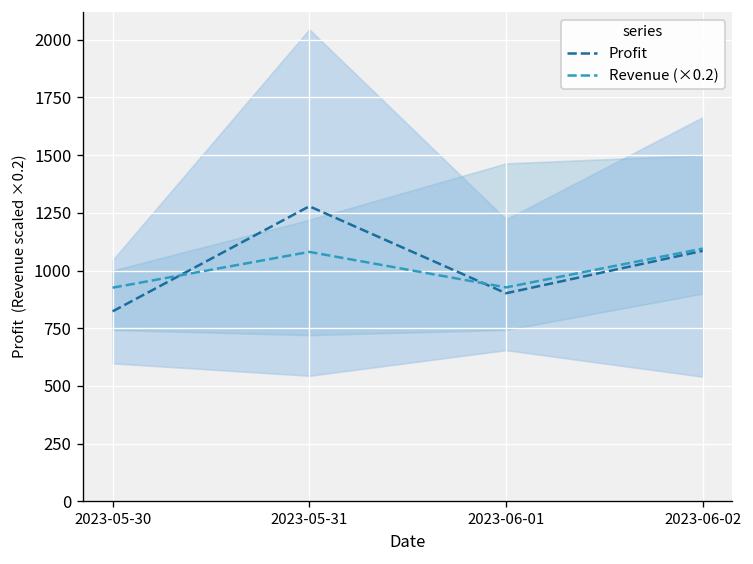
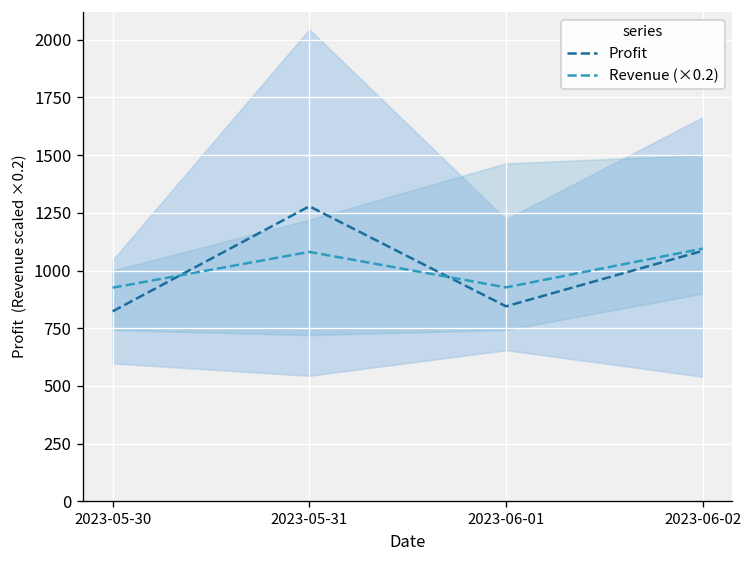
  {
    "Profit": {
      "2023-05-30": 820,
      "2023-05-31": 1280,
-     "2023-06-01": 900
+     "2023-06-01": 840
    },
    "Revenue (×0.2)": {
      "2023-05-30": 930,
      "2023-05-31": 1080,
      "2023-06-01": 930
    }
  }
